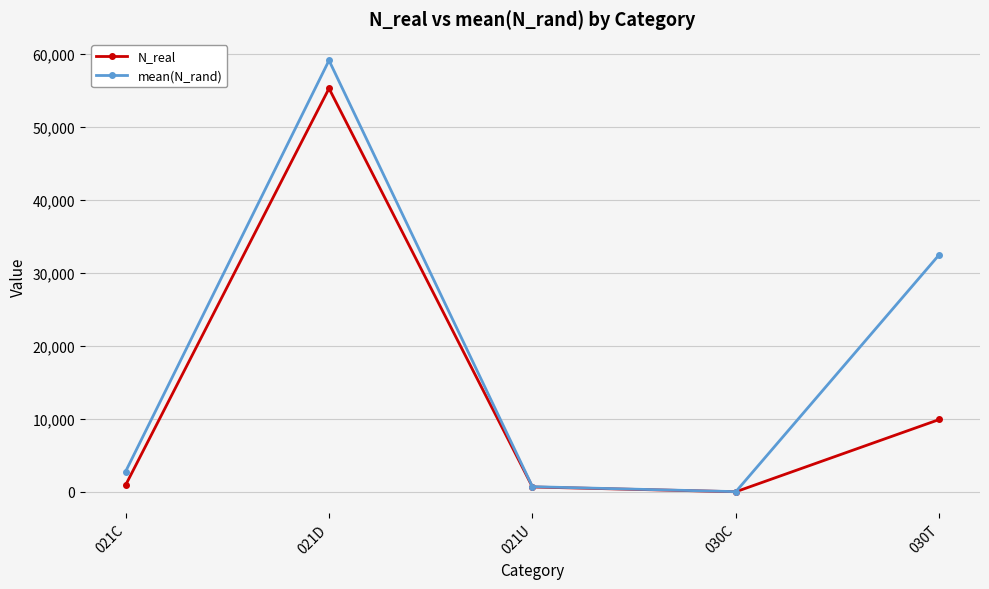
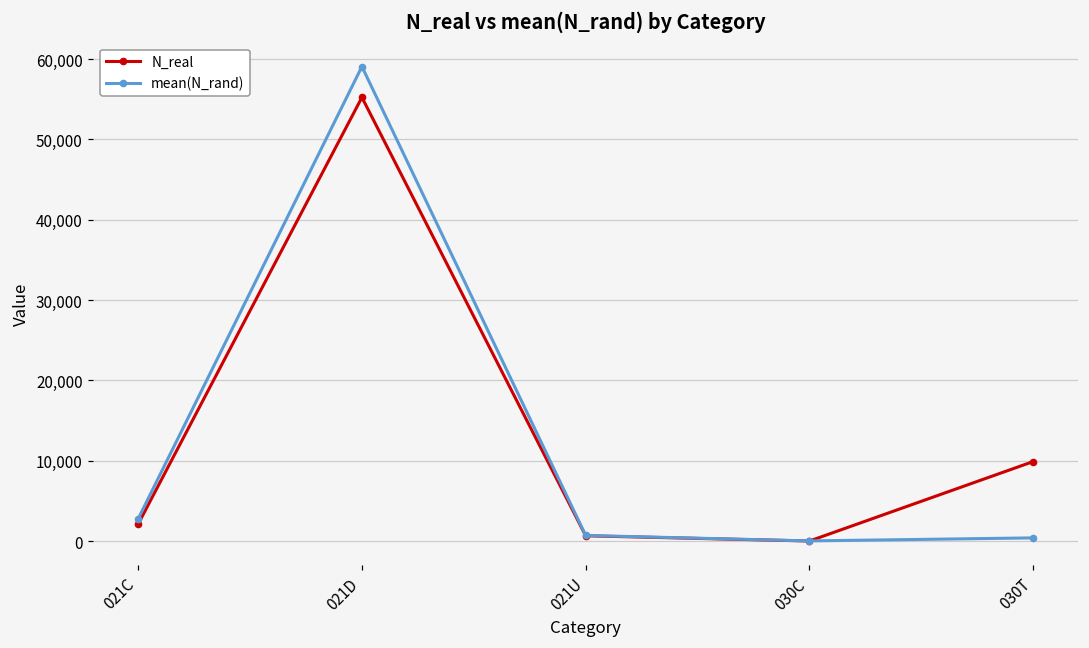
  {
    "N_real": {
-     "021C": "1,000",
+     "021C": "2,000",
      "021D": "55,000",
      "030T": "10,000"
    },
    "mean(N_rand)": {
      "021C": "3,000",
      "021D": "59,000",
-     "030T": "32,000"
+     "030T": "0"
    }
  }
